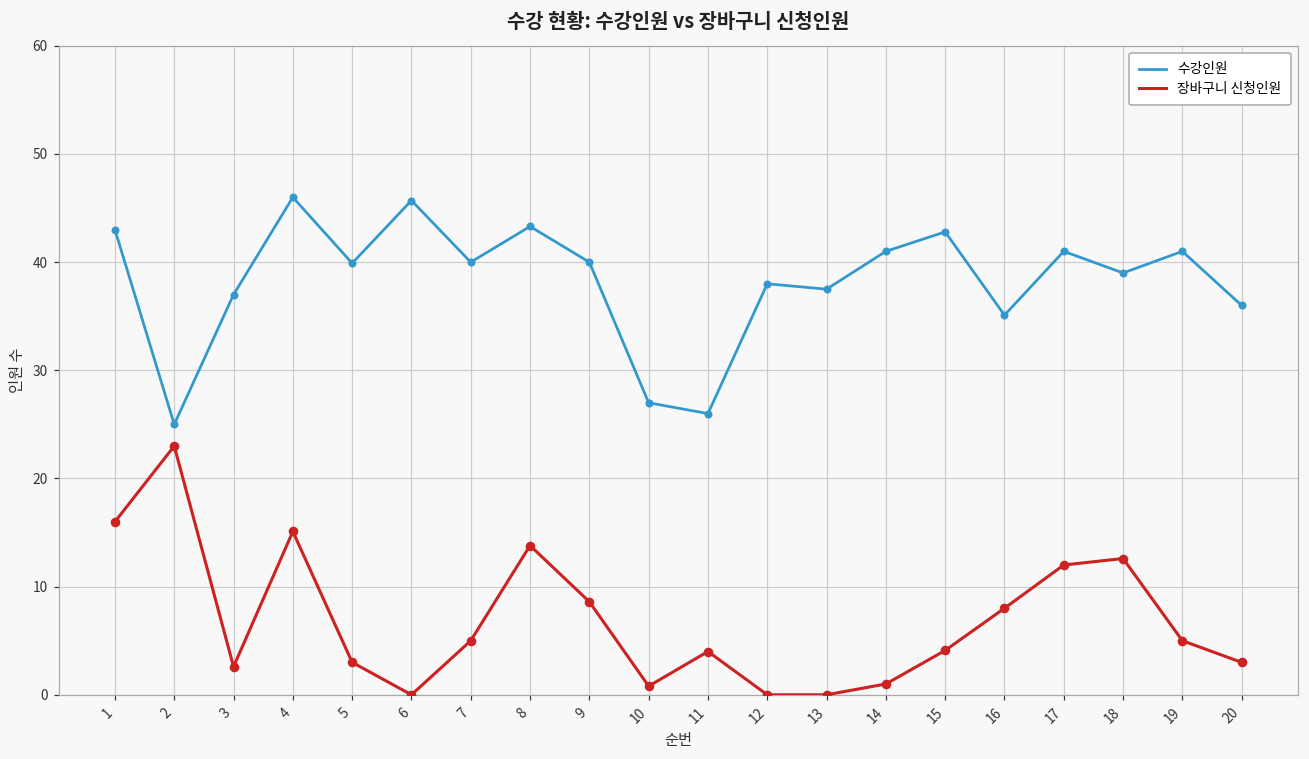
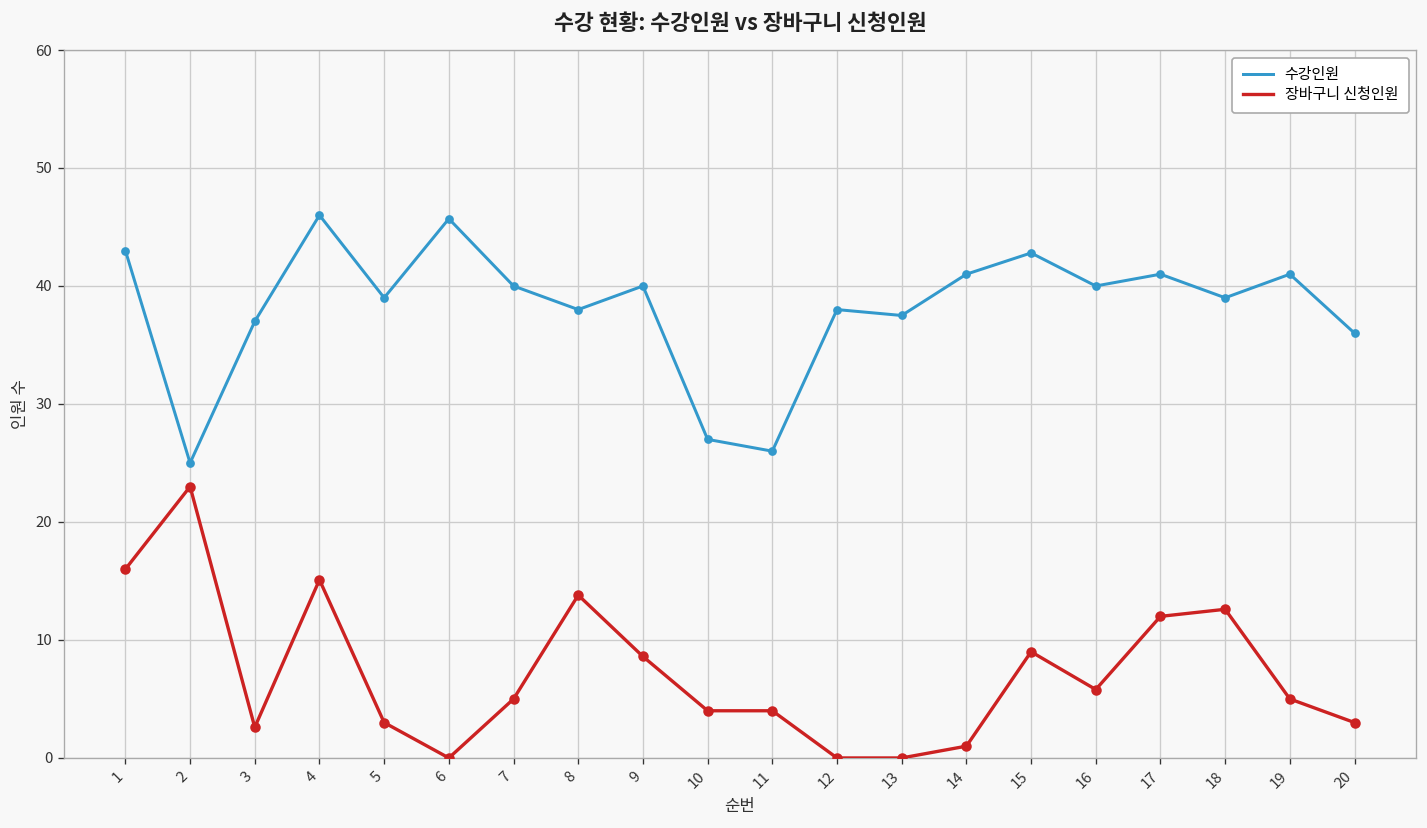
  {
    "수강인원": {
      "1": 43,
      "2": 25,
      "3": 37,
      "4": 46,
-     "5": 40,
+     "5": 39,
      "6": 46,
      "7": 40,
-     "8": 43,
+     "8": 38,
      "9": 40,
      "10": 27,
      "11": 26,
      "12": 38,
      "13": 38,
      "14": 41,
      "15": 43,
-     "16": 35,
+     "16": 40,
      "17": 41,
      "18": 39,
      "19": 41,
      "20": 36
    },
    "장바구니 신청인원": {
      "1": 16,
      "2": 23,
      "3": 3,
      "4": 15,
      "5": 3,
      "6": 0,
      "7": 5,
      "8": 14,
      "9": 9,
-     "10": 1,
+     "10": 4,
      "11": 4,
      "12": 0,
      "13": 0,
      "14": 1,
-     "15": 4,
-     "16": 8,
+     "15": 9,
+     "16": 6,
      "17": 12,
      "18": 13,
      "19": 5,
      "20": 3
    }
  }
